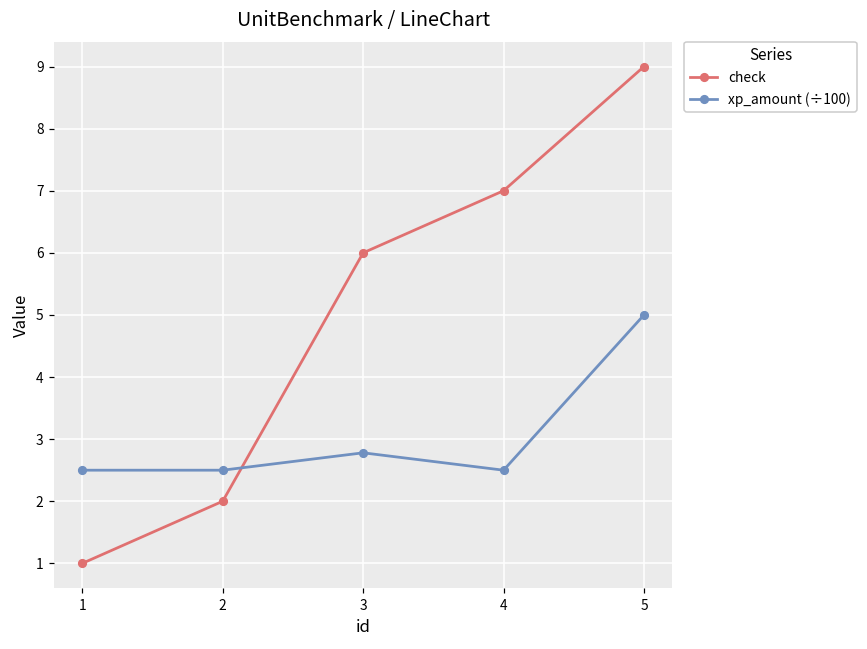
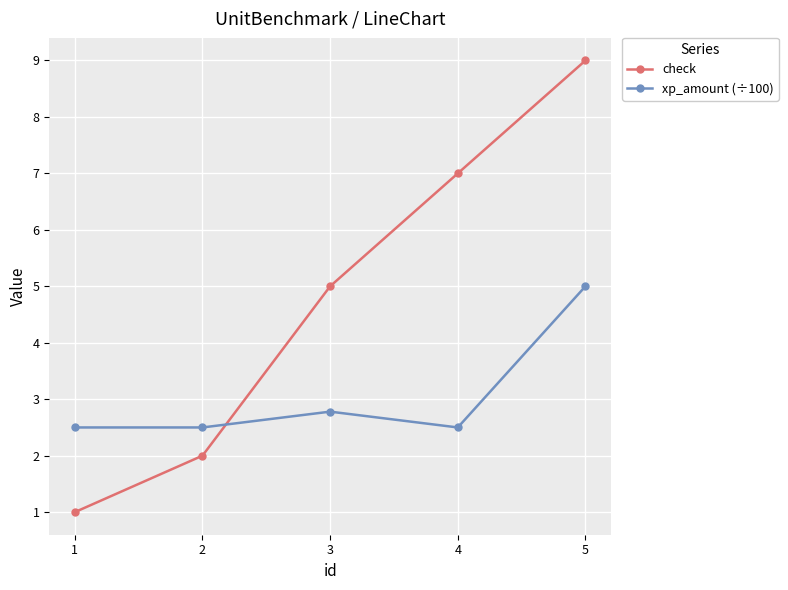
  {
    "check": {
      "1": 1,
      "2": 2,
-     "3": 6,
+     "3": 5,
      "4": 7,
      "5": 9
    },
    "xp_amount (÷100)": {
      "1": 2.5,
      "2": 2.5,
      "3": 2.8,
      "4": 2.5,
      "5": 5
    }
  }
